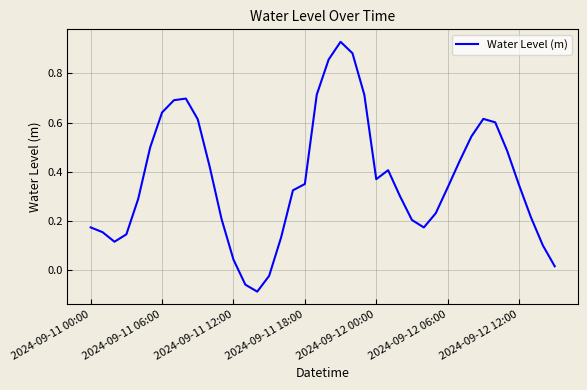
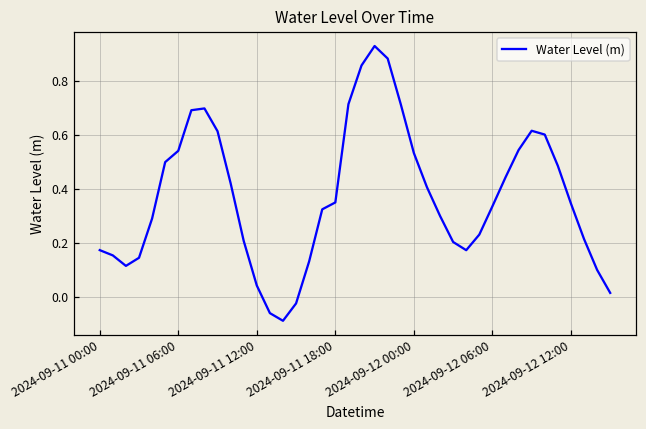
  {
    "2024-09-11 00:00": 0.17,
-   "2024-09-11 06:00": 0.64,
+   "2024-09-11 06:00": 0.54,
    "2024-09-11 12:00": 0.04,
    "2024-09-11 18:00": 0.35,
-   "2024-09-12 00:00": 0.37,
+   "2024-09-12 00:00": 0.53,
    "2024-09-12 06:00": 0.34,
    "2024-09-12 12:00": 0.35
  }
